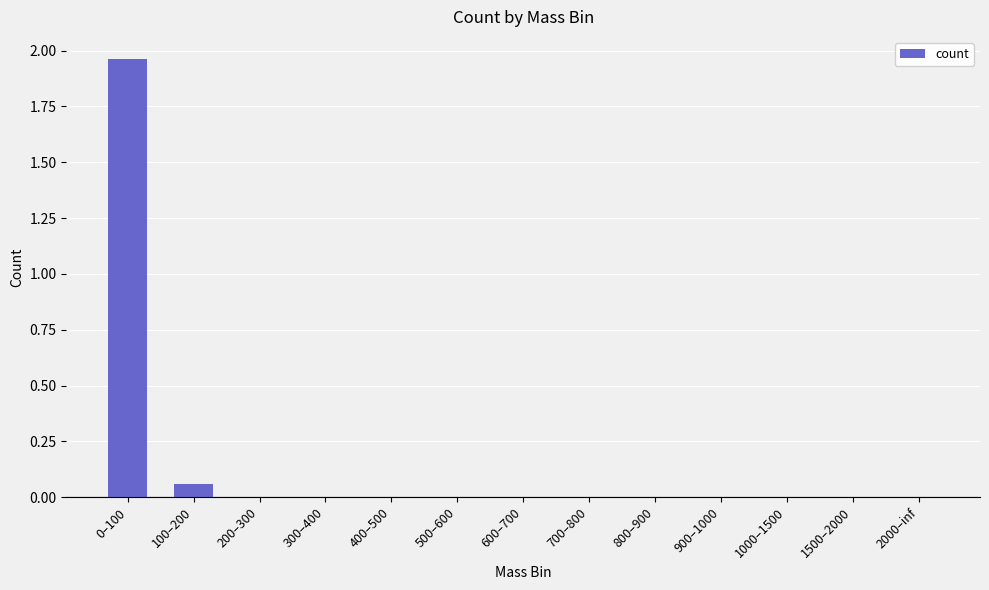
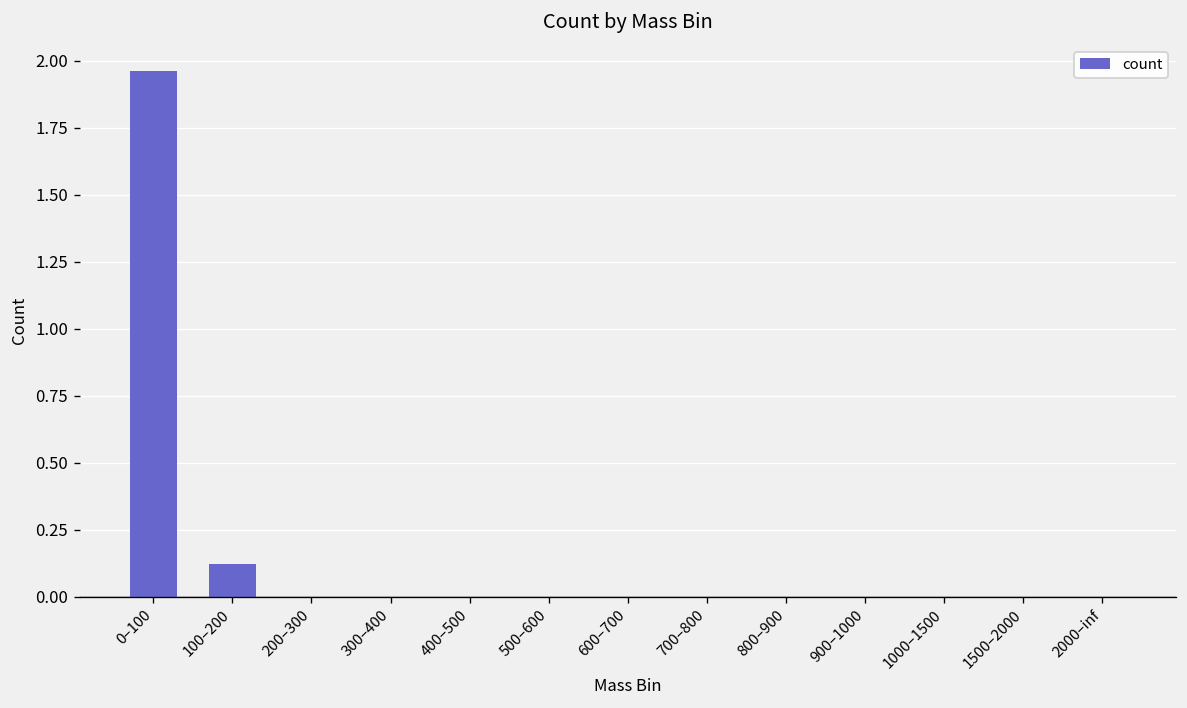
  {
    "0–100": 1.96,
-   "100–200": 0.06,
+   "100–200": 0.12,
    "200–300": 0.00,
    "300–400": 0.00,
    "400–500": 0.00,
    "500–600": 0.00,
    "600–700": 0.00,
    "700–800": 0.00,
    "800–900": 0.00,
    "900–1000": 0.00,
    "1000–1500": 0.00,
    "1500–2000": 0.00,
    "2000–inf": 0.00
  }
